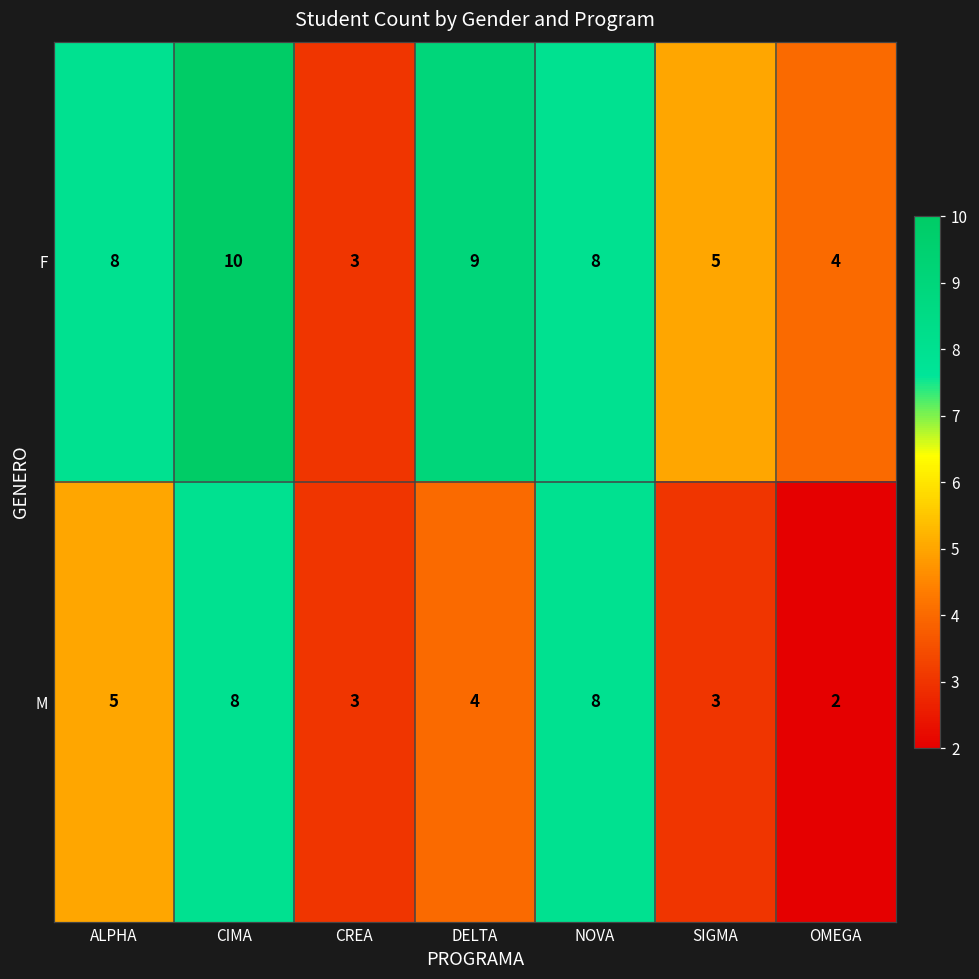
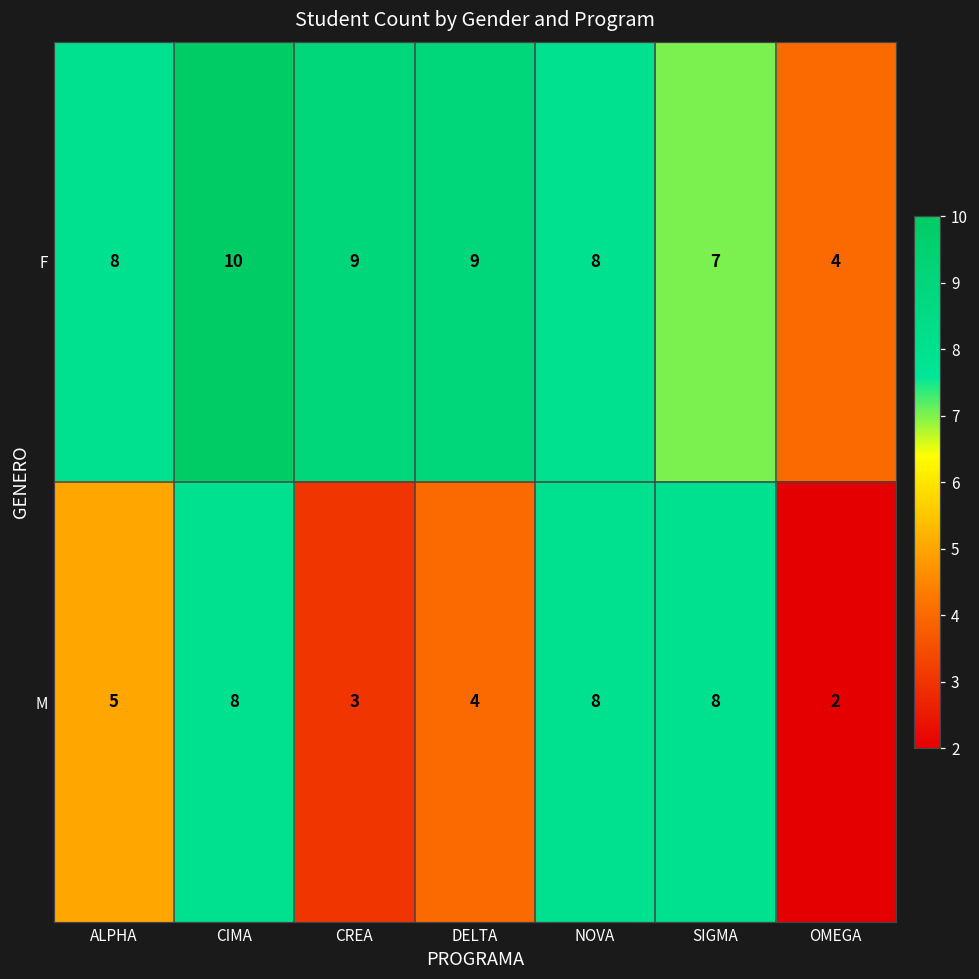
  {
    "F": {
      "ALPHA": 8,
      "CIMA": 10,
-     "CREA": 3,
+     "CREA": 9,
      "DELTA": 9,
      "NOVA": 8,
-     "SIGMA": 5,
+     "SIGMA": 7,
      "OMEGA": 4
    },
    "M": {
      "ALPHA": 5,
      "CIMA": 8,
      "CREA": 3,
      "DELTA": 4,
      "NOVA": 8,
-     "SIGMA": 3,
+     "SIGMA": 8,
      "OMEGA": 2
    }
  }
